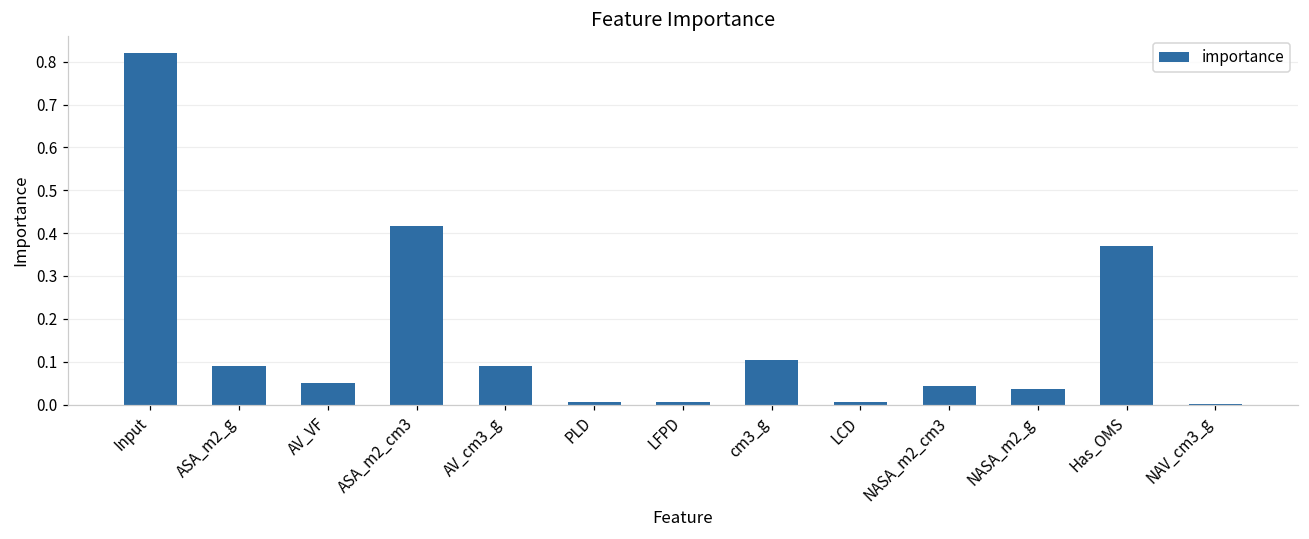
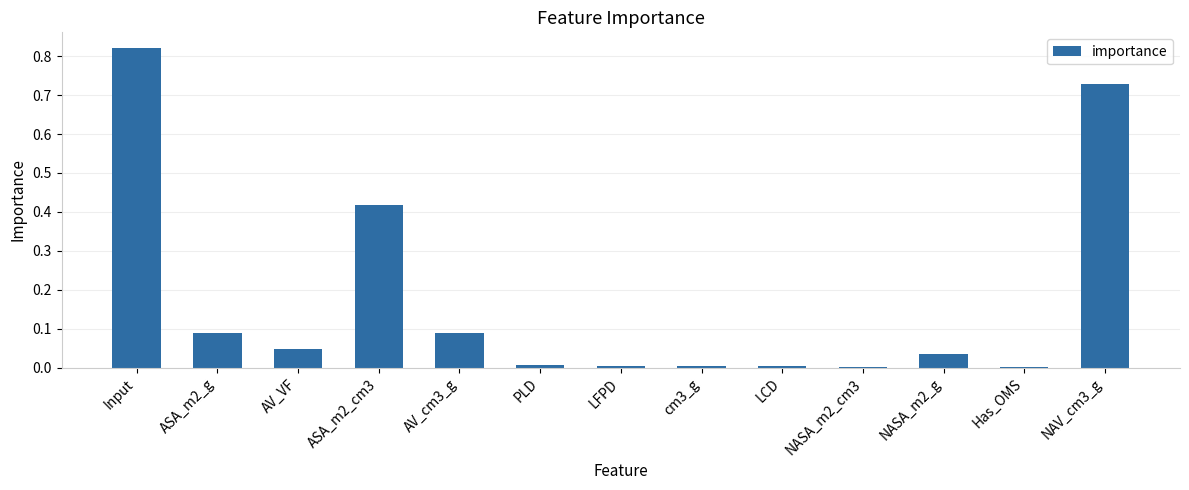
  {
    "Input": 0.82,
    "ASA_m2_g": 0.09,
    "AV_VF": 0.05,
    "ASA_m2_cm3": 0.42,
    "AV_cm3_g": 0.09,
-   "cm3_g": 0.10,
-   "NASA_m2_cm3": 0.04,
+   "cm3_g": 0.01,
+   "NASA_m2_cm3": 0.00,
    "NASA_m2_g": 0.04,
-   "Has_OMS": 0.37,
-   "NAV_cm3_g": 0.00
+   "Has_OMS": 0.00,
+   "NAV_cm3_g": 0.73
  }
